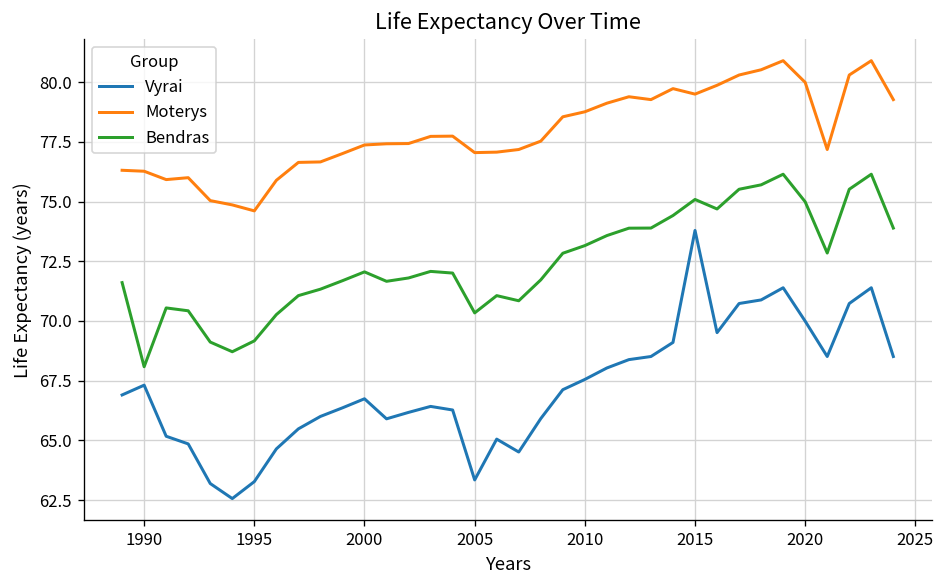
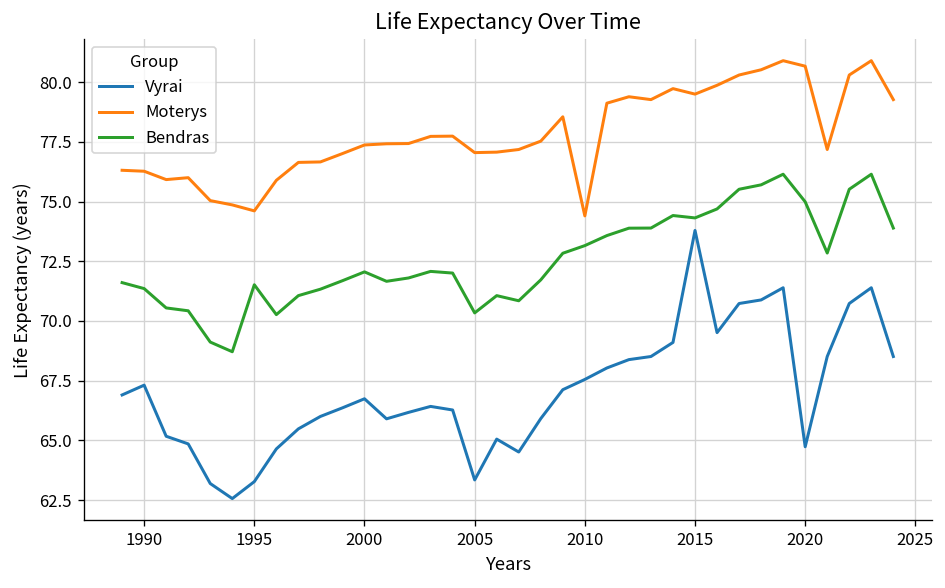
  {
    "Vyrai": {
      "1990": 67.3,
      "1995": 63.3,
      "2000": 66.7,
      "2005": 63.3,
      "2010": 67.6,
      "2015": 73.8,
-     "2020": 70.0
+     "2020": 64.7
    },
    "Moterys": {
      "1990": 76.3,
      "1995": 74.6,
      "2000": 77.4,
      "2005": 77.1,
-     "2010": 78.8,
+     "2010": 74.4,
      "2015": 79.5,
-     "2020": 80.0
+     "2020": 80.7
    },
    "Bendras": {
-     "1990": 68.1,
-     "1995": 69.2,
+     "1990": 71.4,
+     "1995": 71.5,
      "2000": 72.1,
      "2005": 70.3,
      "2010": 73.2,
-     "2015": 75.1,
+     "2015": 74.3,
      "2020": 75.0
    }
  }
